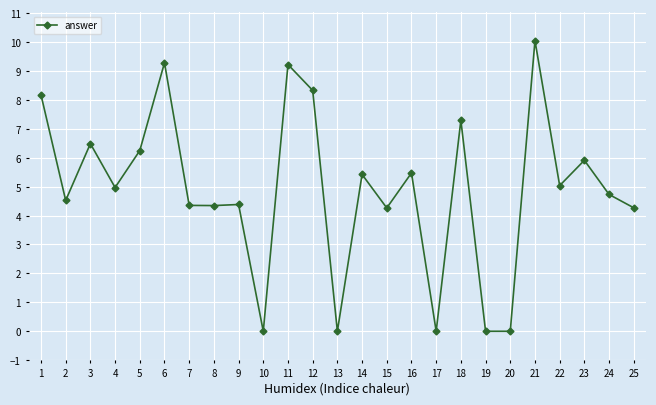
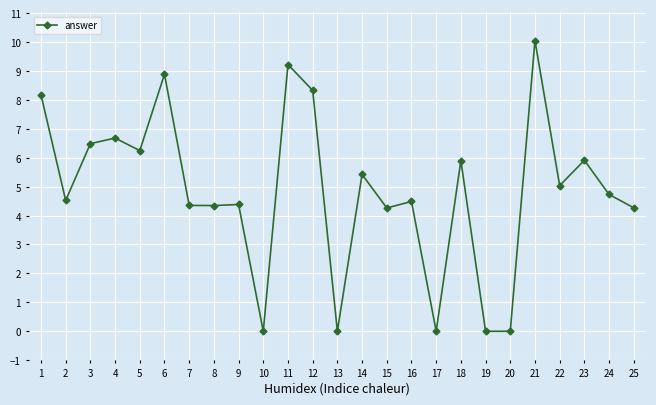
  {
    "1": 8.2,
    "2": 4.5,
    "3": 6.5,
-   "4": 5.0,
+   "4": 6.7,
    "5": 6.2,
-   "6": 9.3,
+   "6": 8.9,
    "7": 4.4,
    "8": 4.3,
    "9": 4.4,
    "10": 0.0,
    "11": 9.2,
    "12": 8.3,
    "13": 0.0,
    "14": 5.4,
    "15": 4.3,
-   "16": 5.5,
+   "16": 4.5,
    "17": 0.0,
-   "18": 7.3,
+   "18": 5.9,
    "19": 0.0,
    "20": 0.0,
    "21": 10.0,
    "22": 5.0,
    "23": 5.9,
    "24": 4.7,
    "25": 4.3
  }
